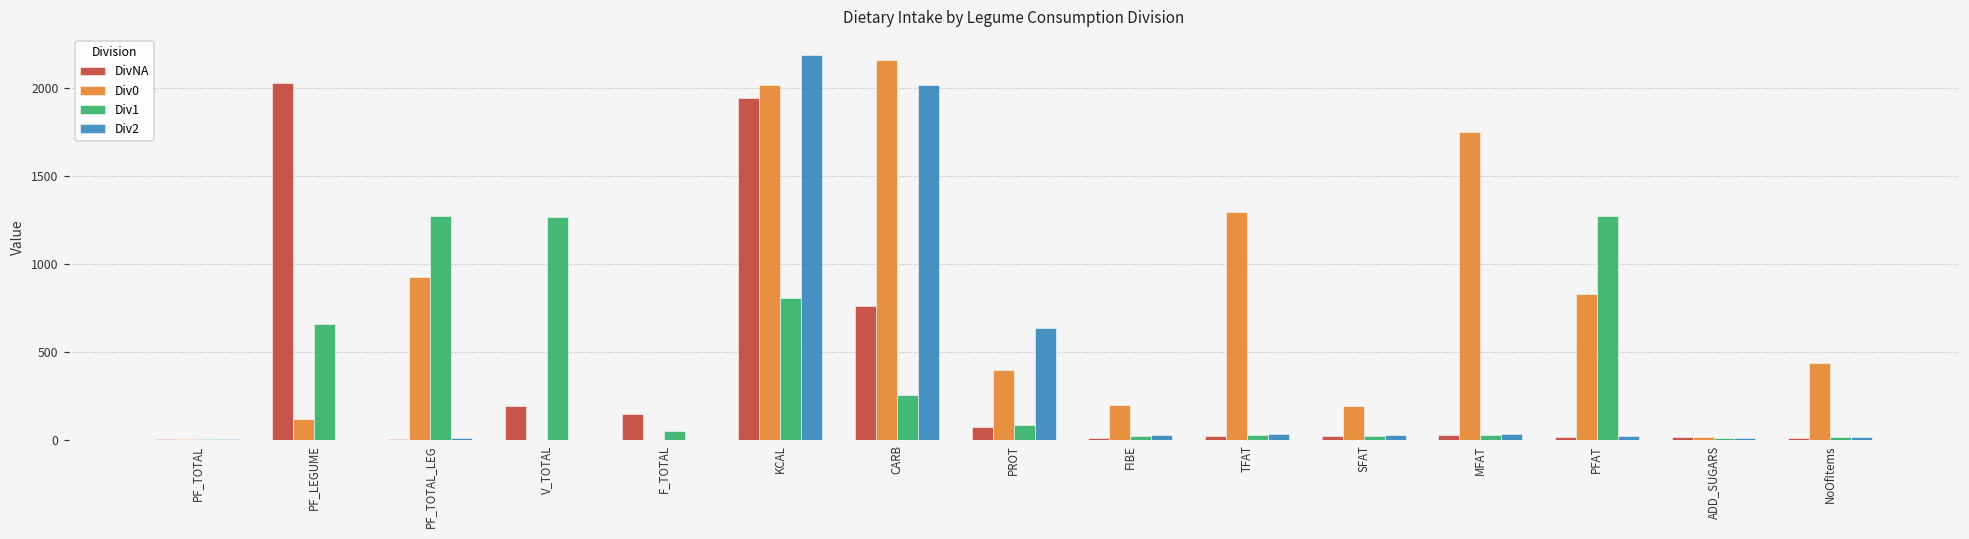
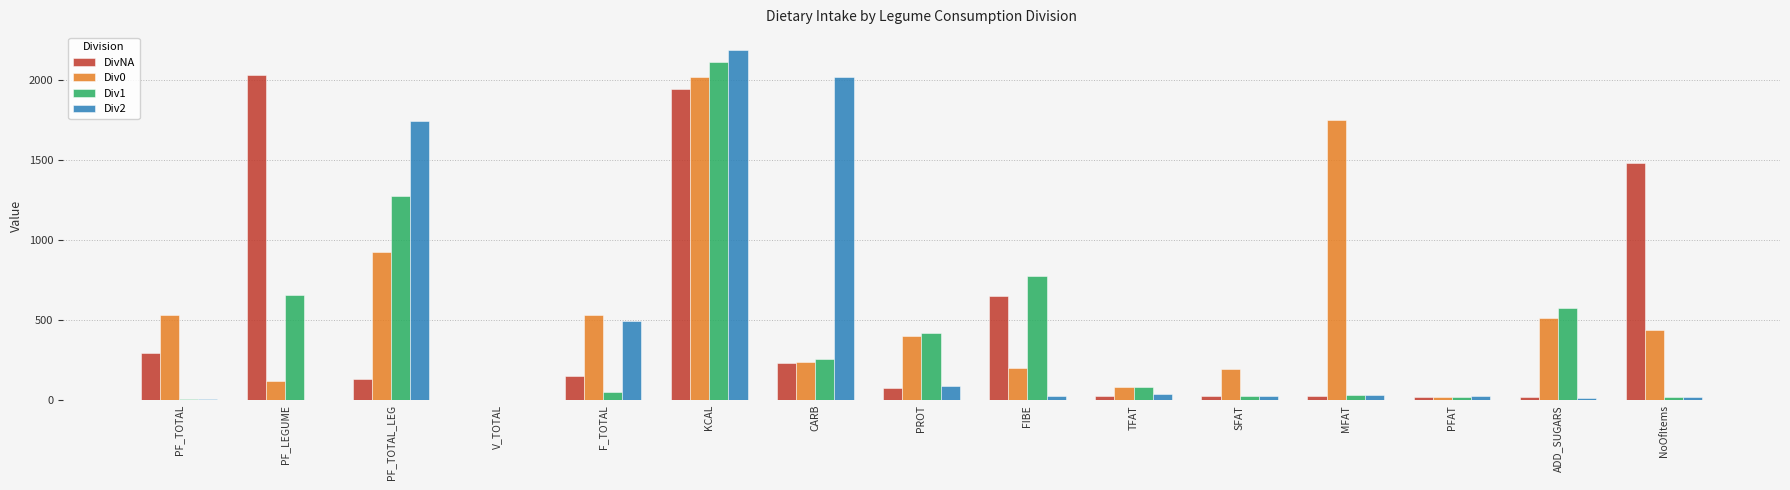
  {
    "DivNA": {
-     "PF_TOTAL": 10,
+     "PF_TOTAL": 290,
      "PF_LEGUME": 2030,
-     "PF_TOTAL_LEG": 10,
-     "V_TOTAL": 190,
+     "PF_TOTAL_LEG": 130,
+     "V_TOTAL": 0,
      "F_TOTAL": 150,
      "KCAL": 1950,
-     "CARB": 760,
+     "CARB": 230,
      "PROT": 80,
-     "FIBE": 10,
+     "FIBE": 650,
      "TFAT": 30,
      "SFAT": 30,
      "MFAT": 30,
      "PFAT": 20,
      "ADD_SUGARS": 20,
-     "NoOfItems": 10
+     "NoOfItems": 1480
    },
    "Div0": {
-     "PF_TOTAL": 10,
+     "PF_TOTAL": 530,
      "PF_LEGUME": 120,
      "PF_TOTAL_LEG": 920,
-     "F_TOTAL": 0,
+     "F_TOTAL": 530,
      "KCAL": 2020,
-     "CARB": 2160,
+     "CARB": 240,
      "PROT": 400,
      "FIBE": 200,
-     "TFAT": 1300,
+     "TFAT": 80,
      "SFAT": 190,
      "MFAT": 1750,
-     "PFAT": 830,
-     "ADD_SUGARS": 10,
+     "PFAT": 20,
+     "ADD_SUGARS": 520,
      "NoOfItems": 440
    },
    "Div1": {
      "PF_LEGUME": 660,
      "PF_TOTAL_LEG": 1280,
-     "V_TOTAL": 1270,
+     "V_TOTAL": 0,
      "F_TOTAL": 50,
-     "KCAL": 810,
+     "KCAL": 2120,
      "CARB": 250,
-     "PROT": 90,
-     "FIBE": 20,
-     "TFAT": 30,
+     "PROT": 420,
+     "FIBE": 770,
+     "TFAT": 80,
      "SFAT": 20,
      "MFAT": 30,
-     "PFAT": 1280,
-     "ADD_SUGARS": 10,
+     "PFAT": 20,
+     "ADD_SUGARS": 580,
      "NoOfItems": 20
    },
    "Div2": {
-     "PF_TOTAL_LEG": 10,
-     "F_TOTAL": 0,
+     "PF_TOTAL_LEG": 1750,
+     "F_TOTAL": 490,
      "KCAL": 2190,
      "CARB": 2020,
-     "PROT": 640,
+     "PROT": 90,
      "FIBE": 30,
      "TFAT": 40,
      "SFAT": 30,
      "MFAT": 30,
      "PFAT": 20,
      "NoOfItems": 20
    }
  }
